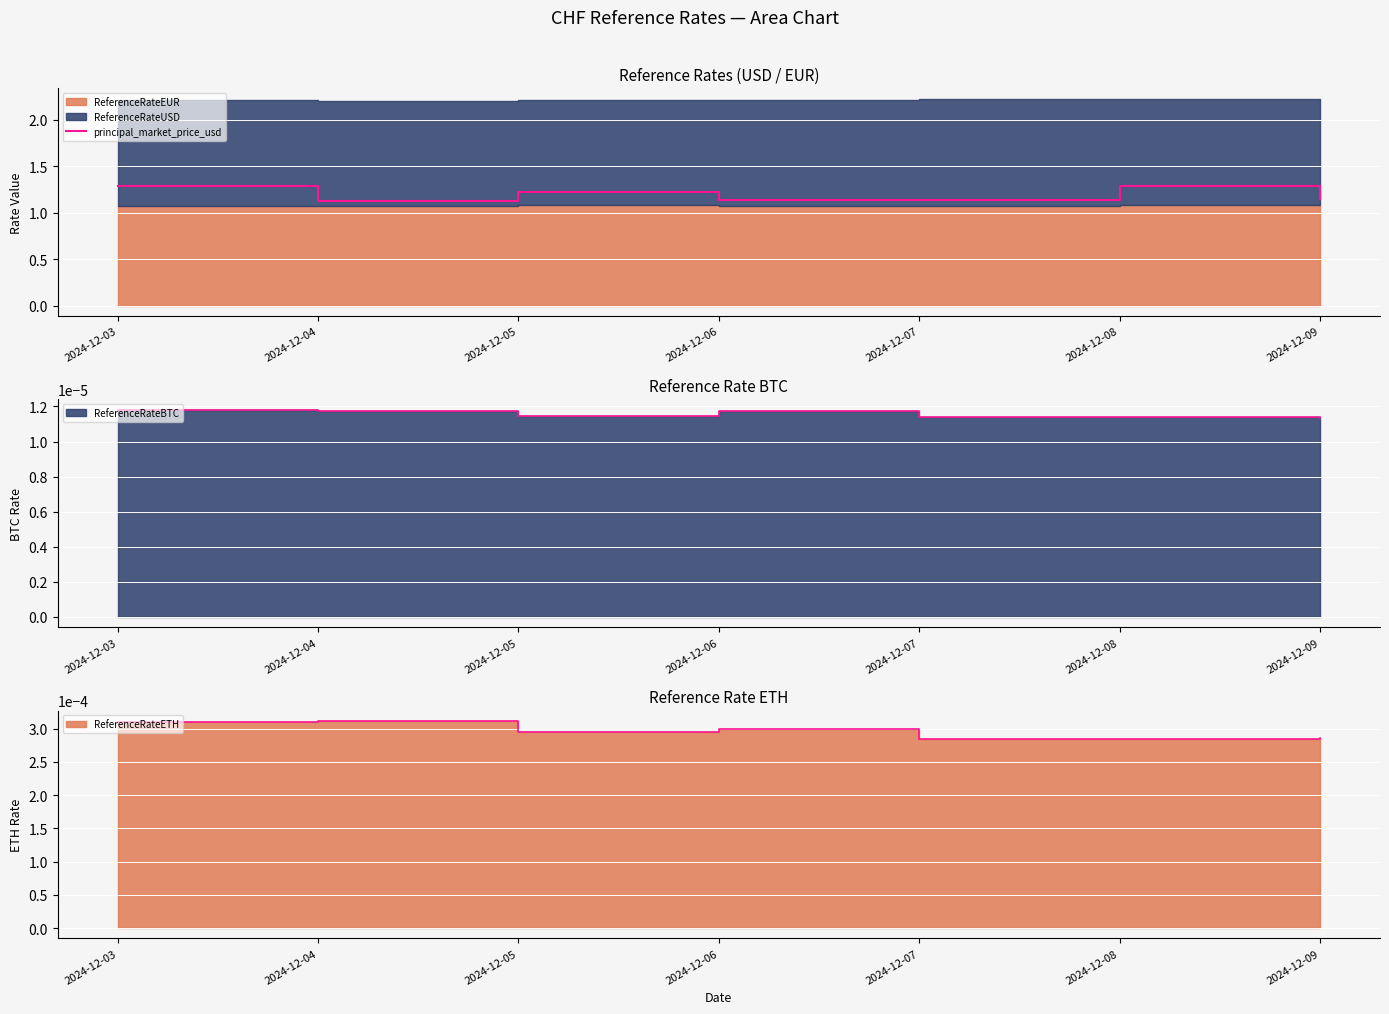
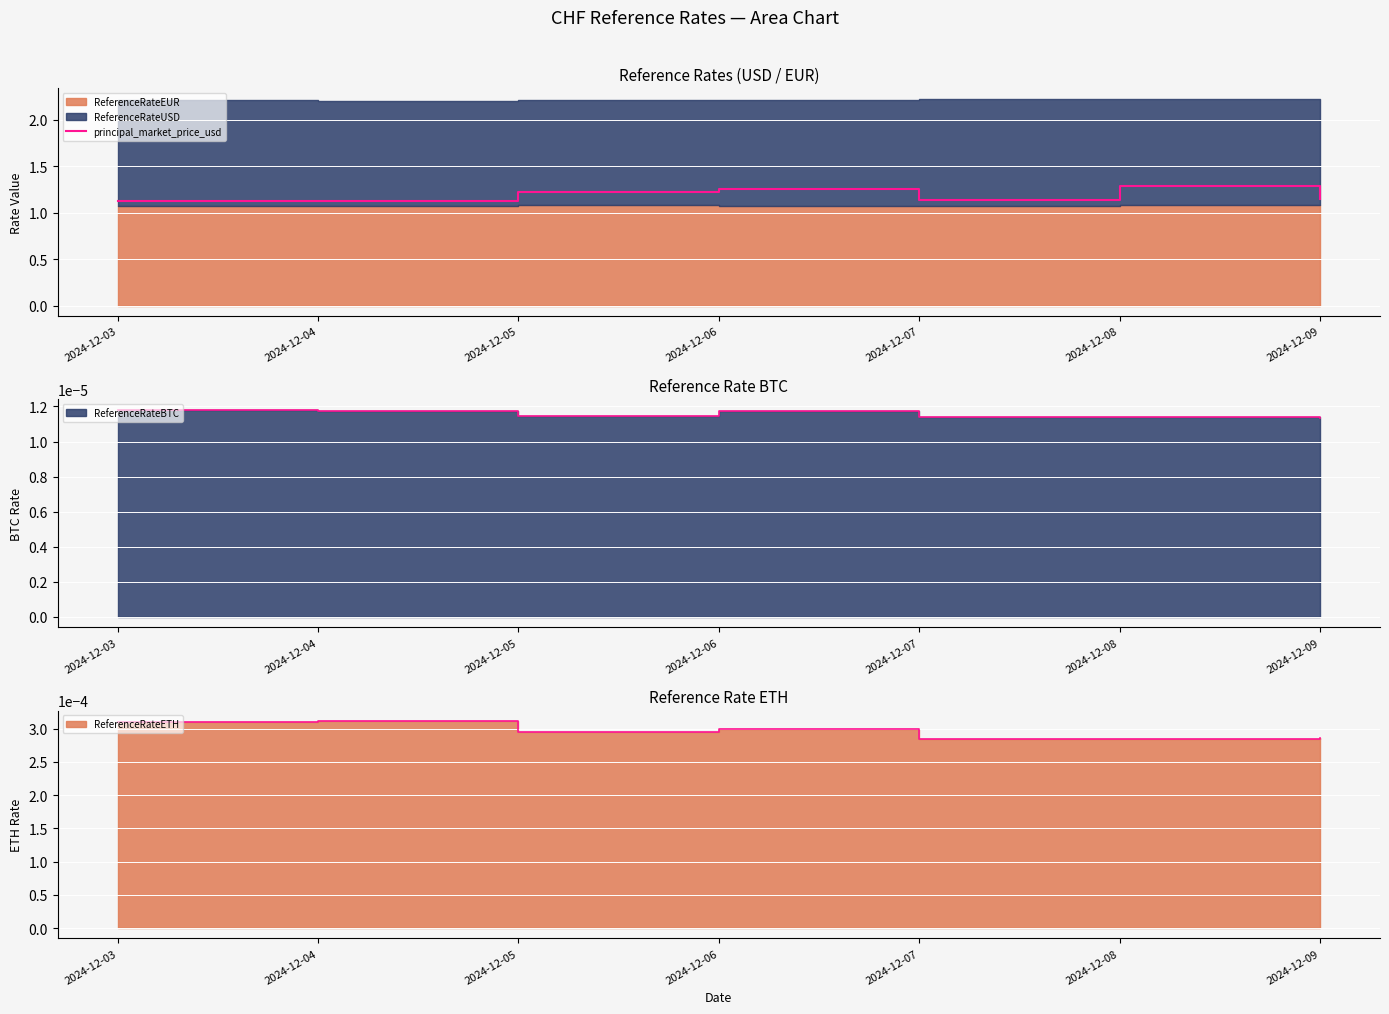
  {
    "Reference Rates (USD / EUR)": {
      "principal_market_price_usd": {
-       "2024-12-03": 1.3,
+       "2024-12-03": 1.1,
        "2024-12-04": 1.1,
        "2024-12-05": 1.2,
-       "2024-12-06": 1.1,
+       "2024-12-06": 1.3,
        "2024-12-07": 1.1,
        "2024-12-08": 1.3,
        "2024-12-09": 1.1
      }
    }
  }
